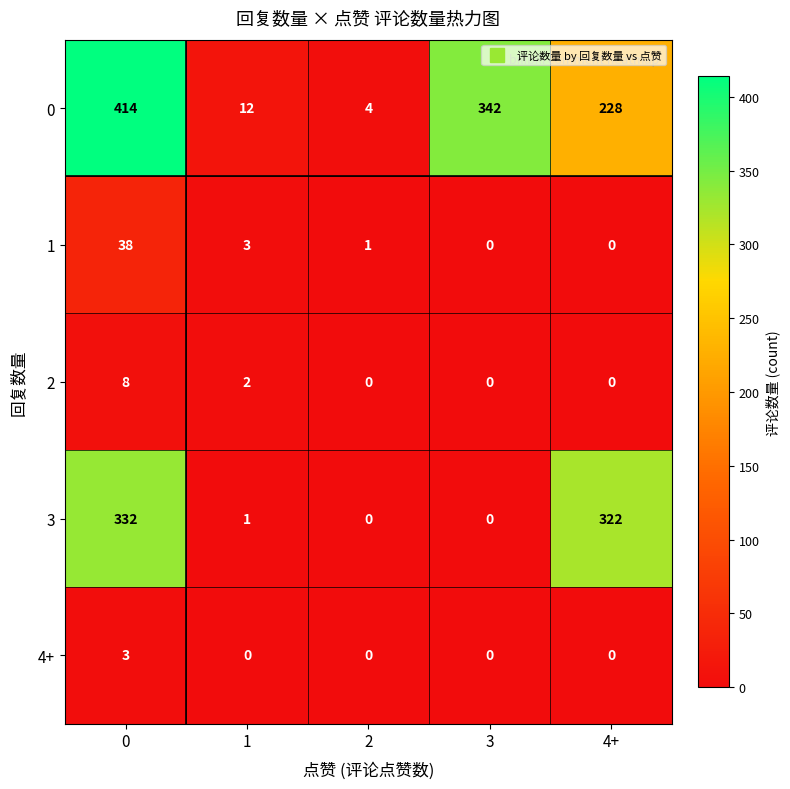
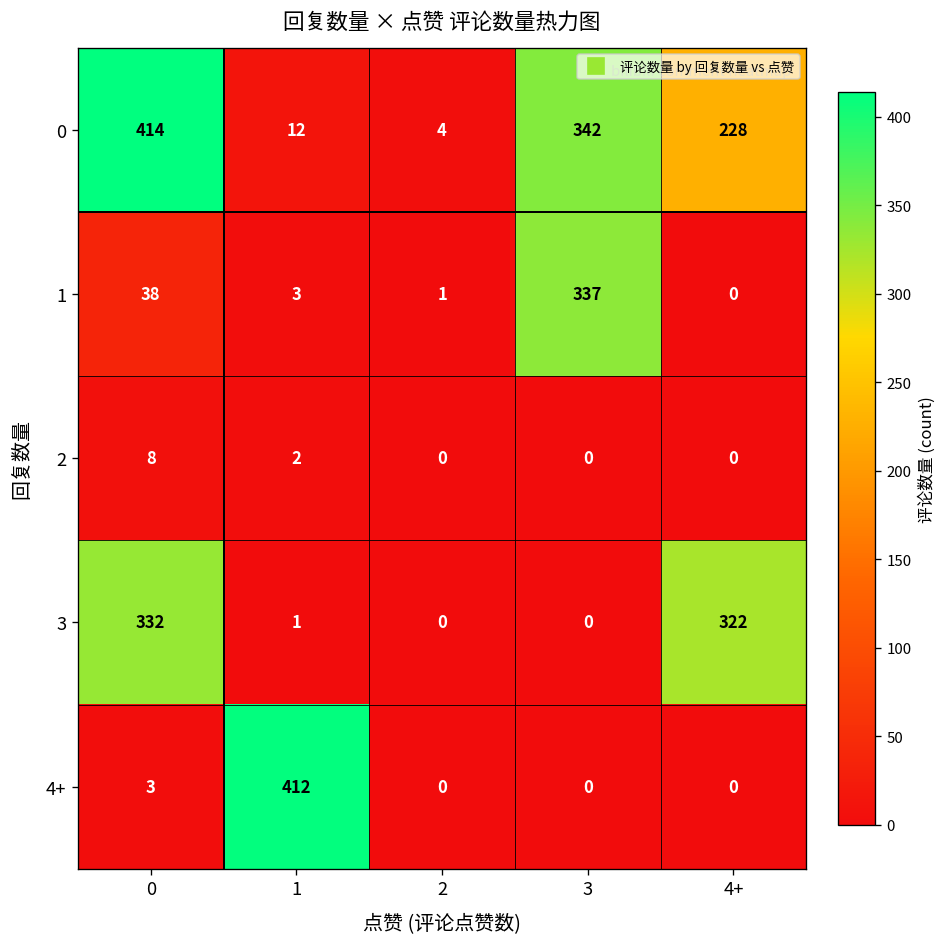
  {
    "0": {
      "0": 414,
      "1": 12,
      "2": 4,
      "3": 342,
      "4+": 228
    },
    "1": {
      "0": 38,
      "1": 3,
      "2": 1,
-     "3": 0,
+     "3": 337,
      "4+": 0
    },
    "2": {
      "0": 8,
      "1": 2,
      "2": 0,
      "3": 0,
      "4+": 0
    },
    "3": {
      "0": 332,
      "1": 1,
      "2": 0,
      "3": 0,
      "4+": 322
    },
    "4+": {
      "0": 3,
-     "1": 0,
+     "1": 412,
      "2": 0,
      "3": 0,
      "4+": 0
    }
  }
